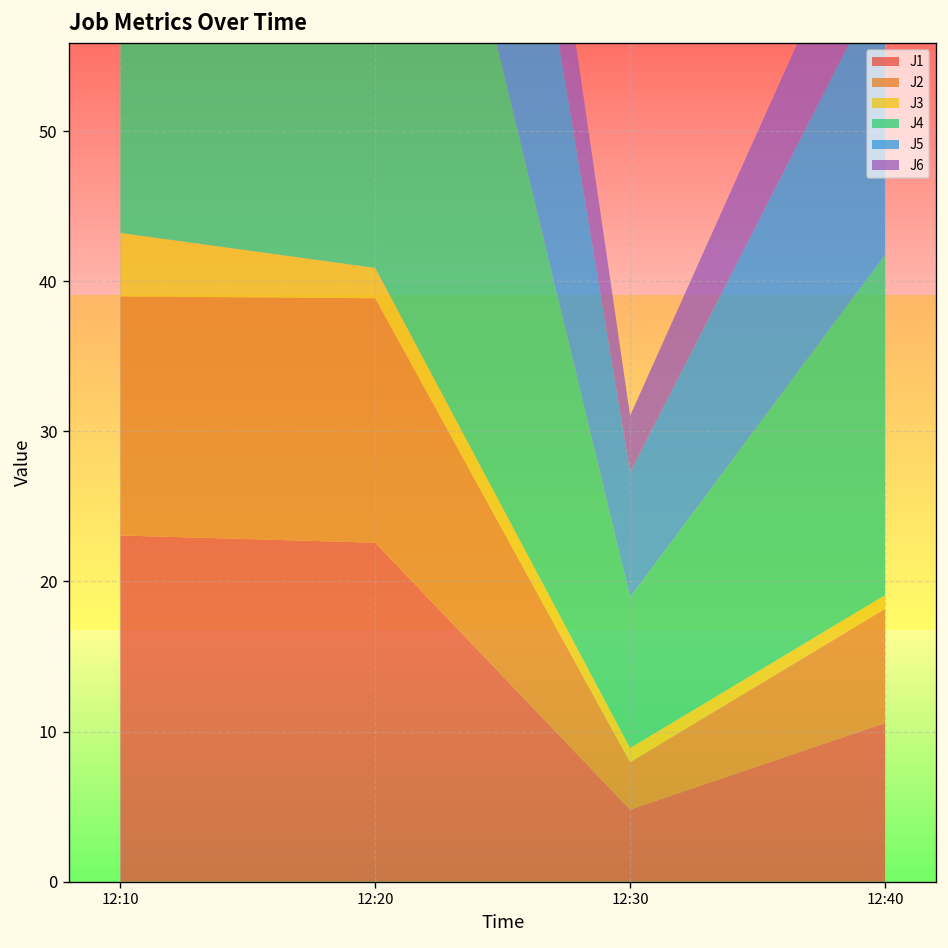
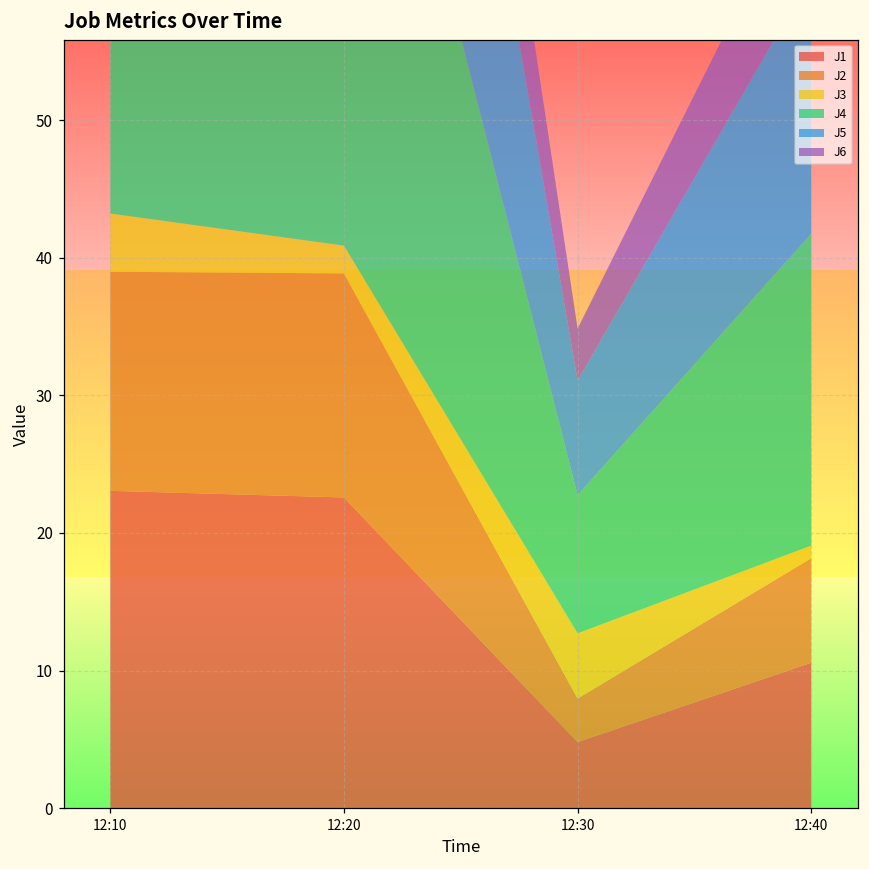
  {
    "J3": {
      "12:10": 4.2,
      "12:20": 2.0,
-     "12:30": 0.9,
+     "12:30": 4.7,
      "12:40": 0.9
    },
    "J4": {
      "12:30": 10.0,
      "12:40": 22.7
    },
    "J5": {
      "12:30": 8.3
    },
    "J6": {
      "12:30": 3.8
    }
  }
